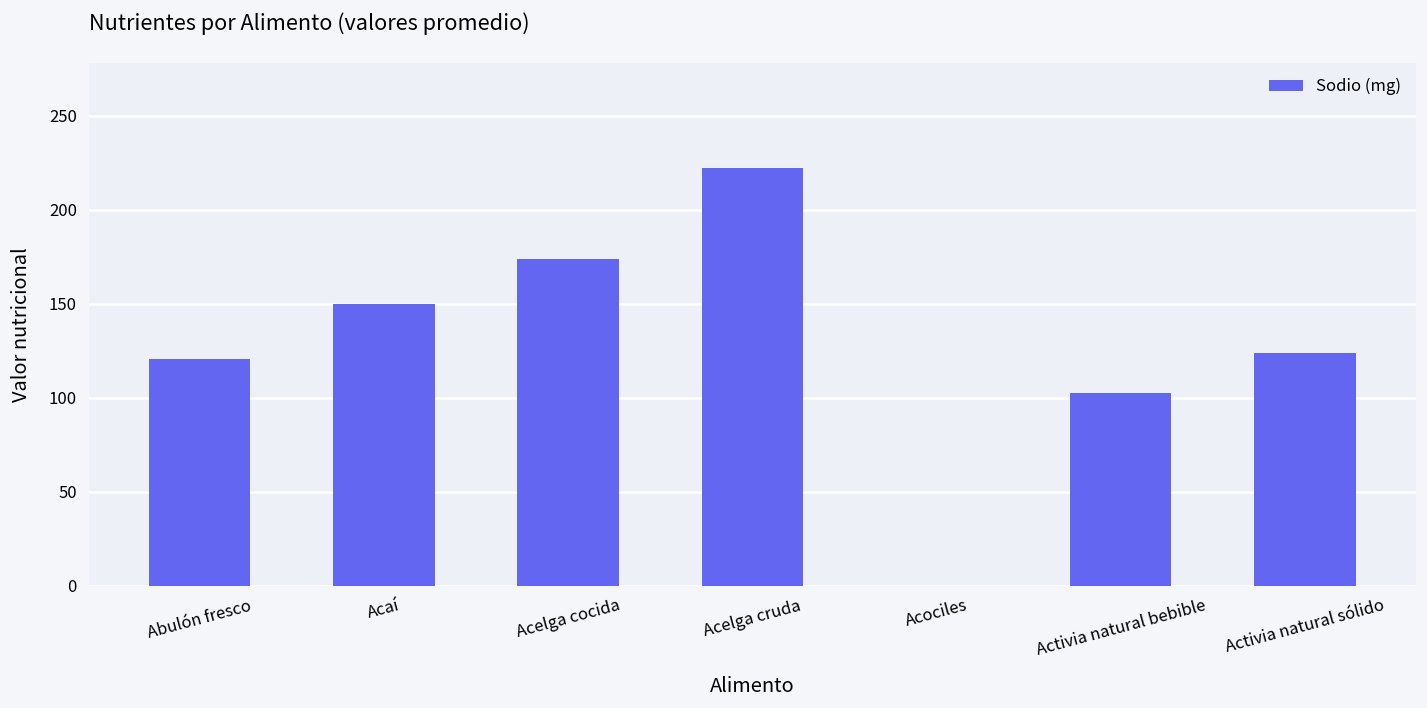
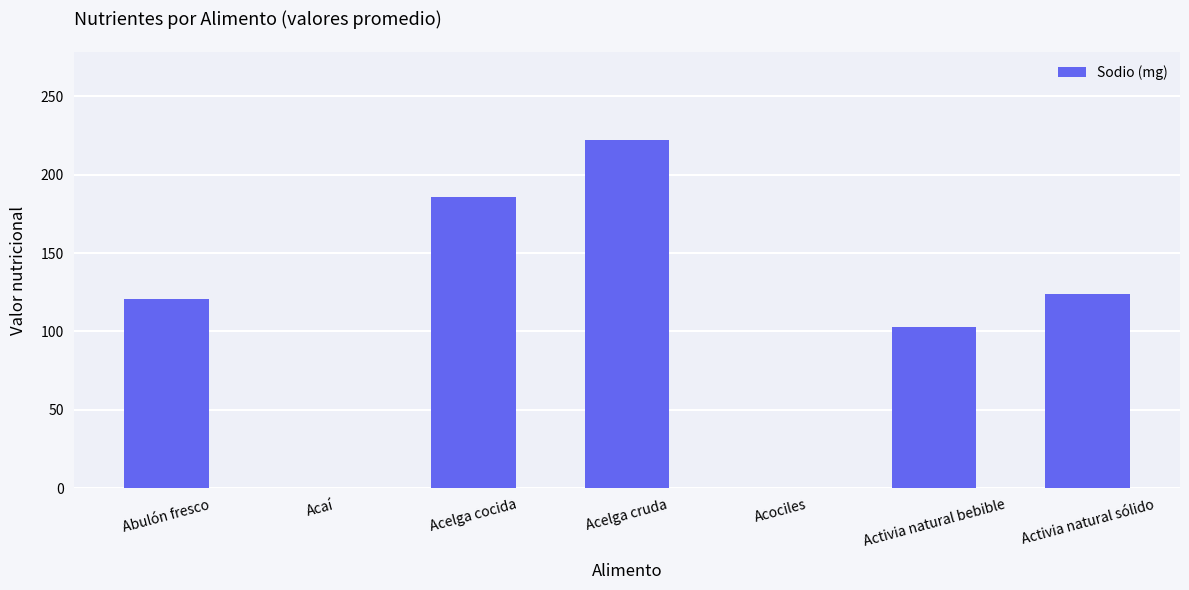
  {
    "Abulón fresco": 121,
-   "Acaí": 150,
-   "Acelga cocida": 174,
+   "Acaí": 0,
+   "Acelga cocida": 186,
    "Acelga cruda": 222,
    "Acociles": 0,
    "Activia natural bebible": 103,
    "Activia natural sólido": 124
  }
